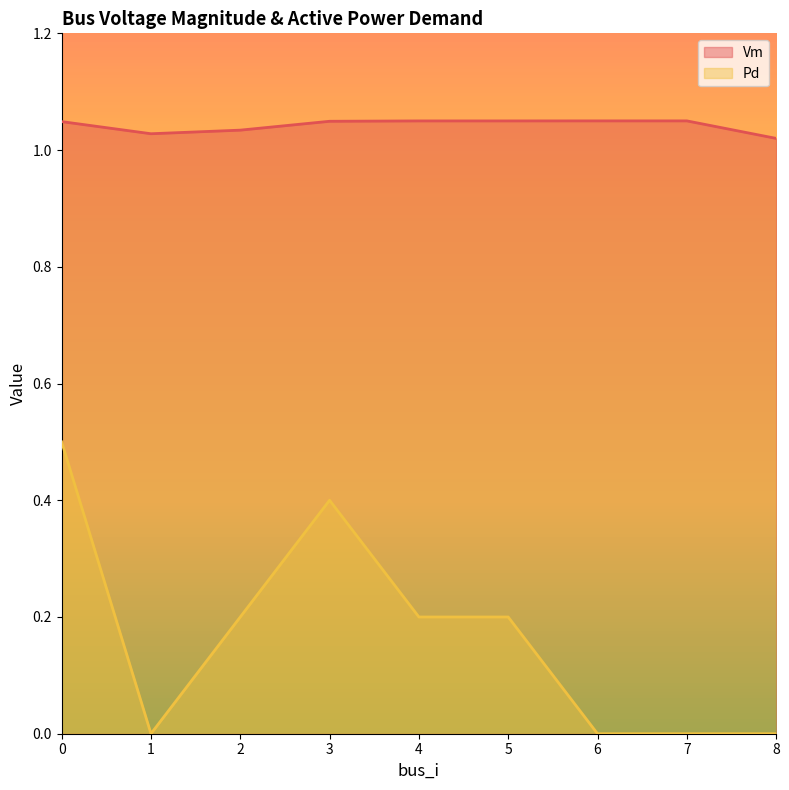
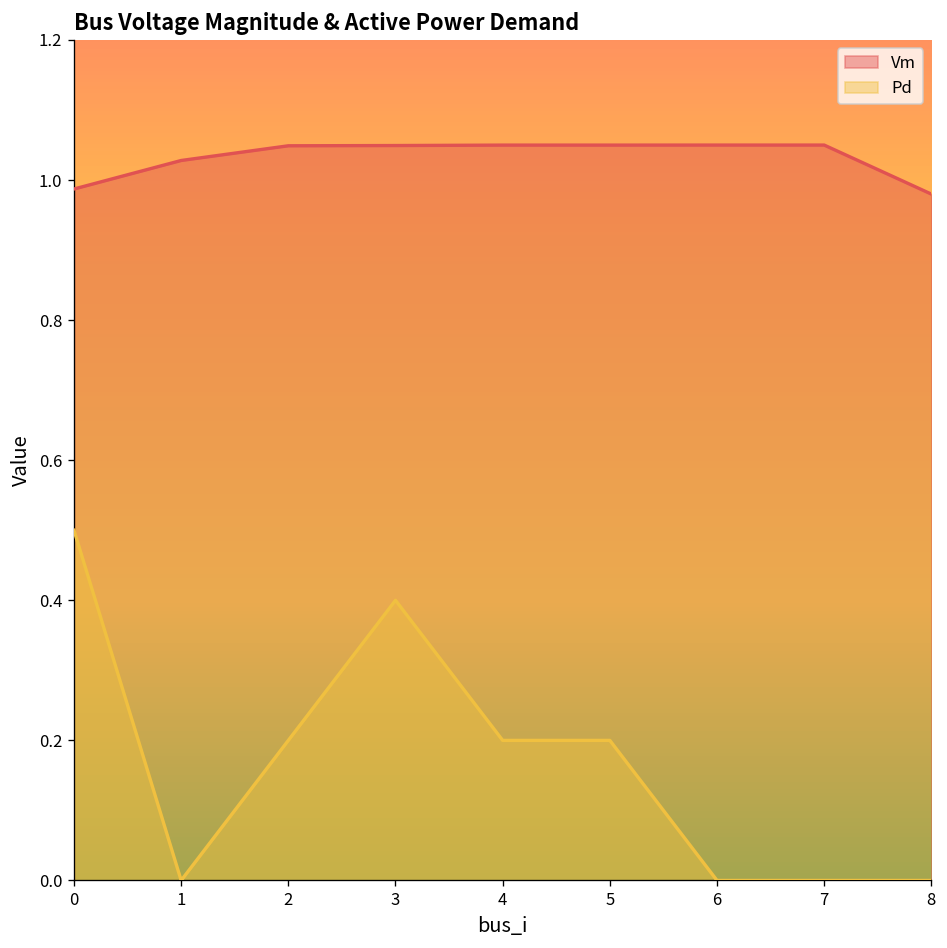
  {
    "Vm": {
-     "0": 1.05,
+     "0": 0.99,
      "1": 1.03,
-     "2": 1.03,
+     "2": 1.05,
      "3": 1.05,
      "4": 1.05,
      "5": 1.05,
      "6": 1.05,
      "7": 1.05,
-     "8": 1.02
+     "8": 0.98
    },
    "Pd": {
      "0": 0.50,
      "1": 0.00,
      "2": 0.20,
      "3": 0.40,
      "4": 0.20,
      "5": 0.20,
      "6": 0.00,
      "7": 0.00,
      "8": 0.00
    }
  }
